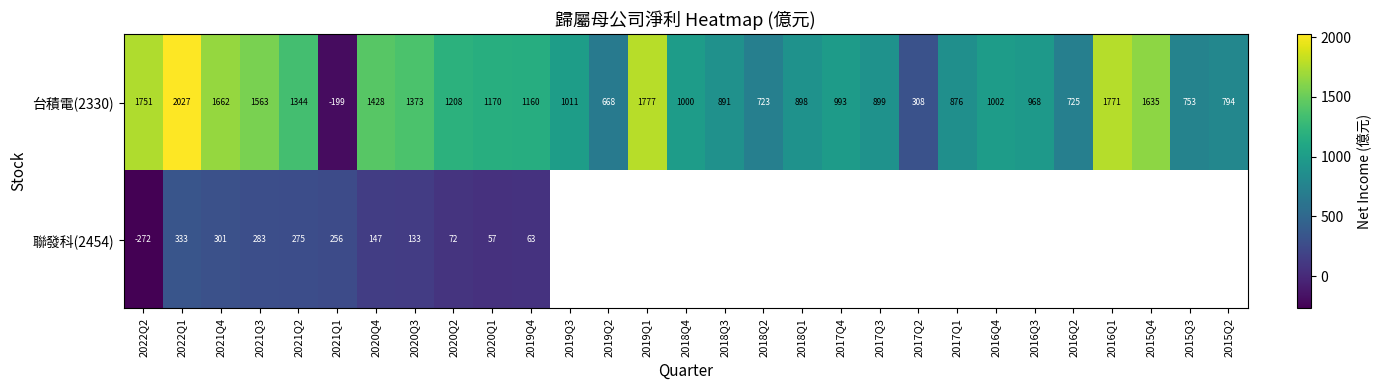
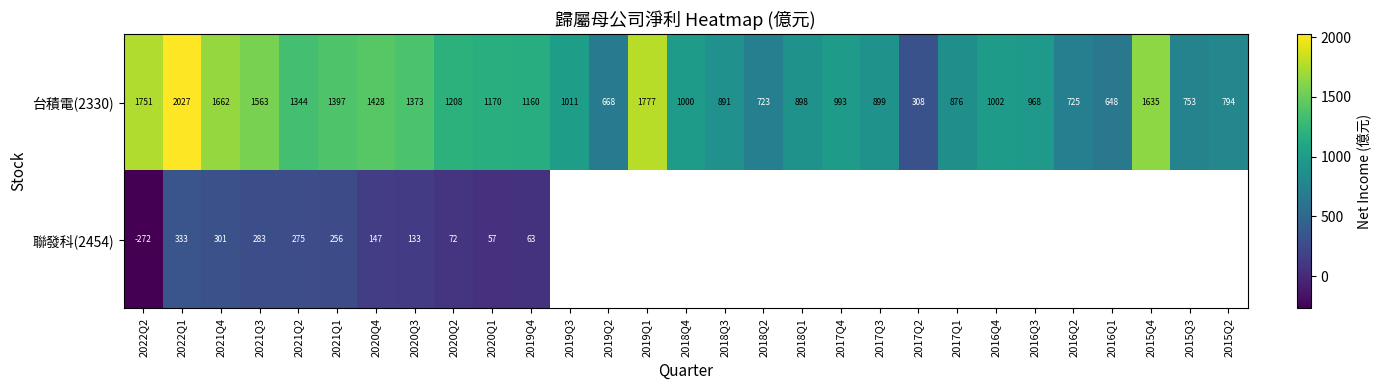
  {
    "台積電(2330)": {
      "2022Q2": 1751,
      "2022Q1": 2027,
      "2021Q4": 1662,
      "2021Q3": 1563,
      "2021Q2": 1344,
-     "2021Q1": -199,
+     "2021Q1": 1397,
      "2020Q4": 1428,
      "2020Q3": 1373,
      "2020Q2": 1208,
      "2020Q1": 1170,
      "2019Q4": 1160,
      "2019Q3": 1011,
      "2019Q2": 668,
      "2019Q1": 1777,
      "2018Q4": 1000,
      "2018Q3": 891,
      "2018Q2": 723,
      "2018Q1": 898,
      "2017Q4": 993,
      "2017Q3": 899,
      "2017Q2": 308,
      "2017Q1": 876,
      "2016Q4": 1002,
      "2016Q3": 968,
      "2016Q2": 725,
-     "2016Q1": 1771,
+     "2016Q1": 648,
      "2015Q4": 1635,
      "2015Q3": 753,
      "2015Q2": 794
    },
    "聯發科(2454)": {
      "2022Q2": -272,
      "2022Q1": 333,
      "2021Q4": 301,
      "2021Q3": 283,
      "2021Q2": 275,
      "2021Q1": 256,
      "2020Q4": 147,
      "2020Q3": 133,
      "2020Q2": 72,
      "2020Q1": 57,
      "2019Q4": 63
    }
  }
